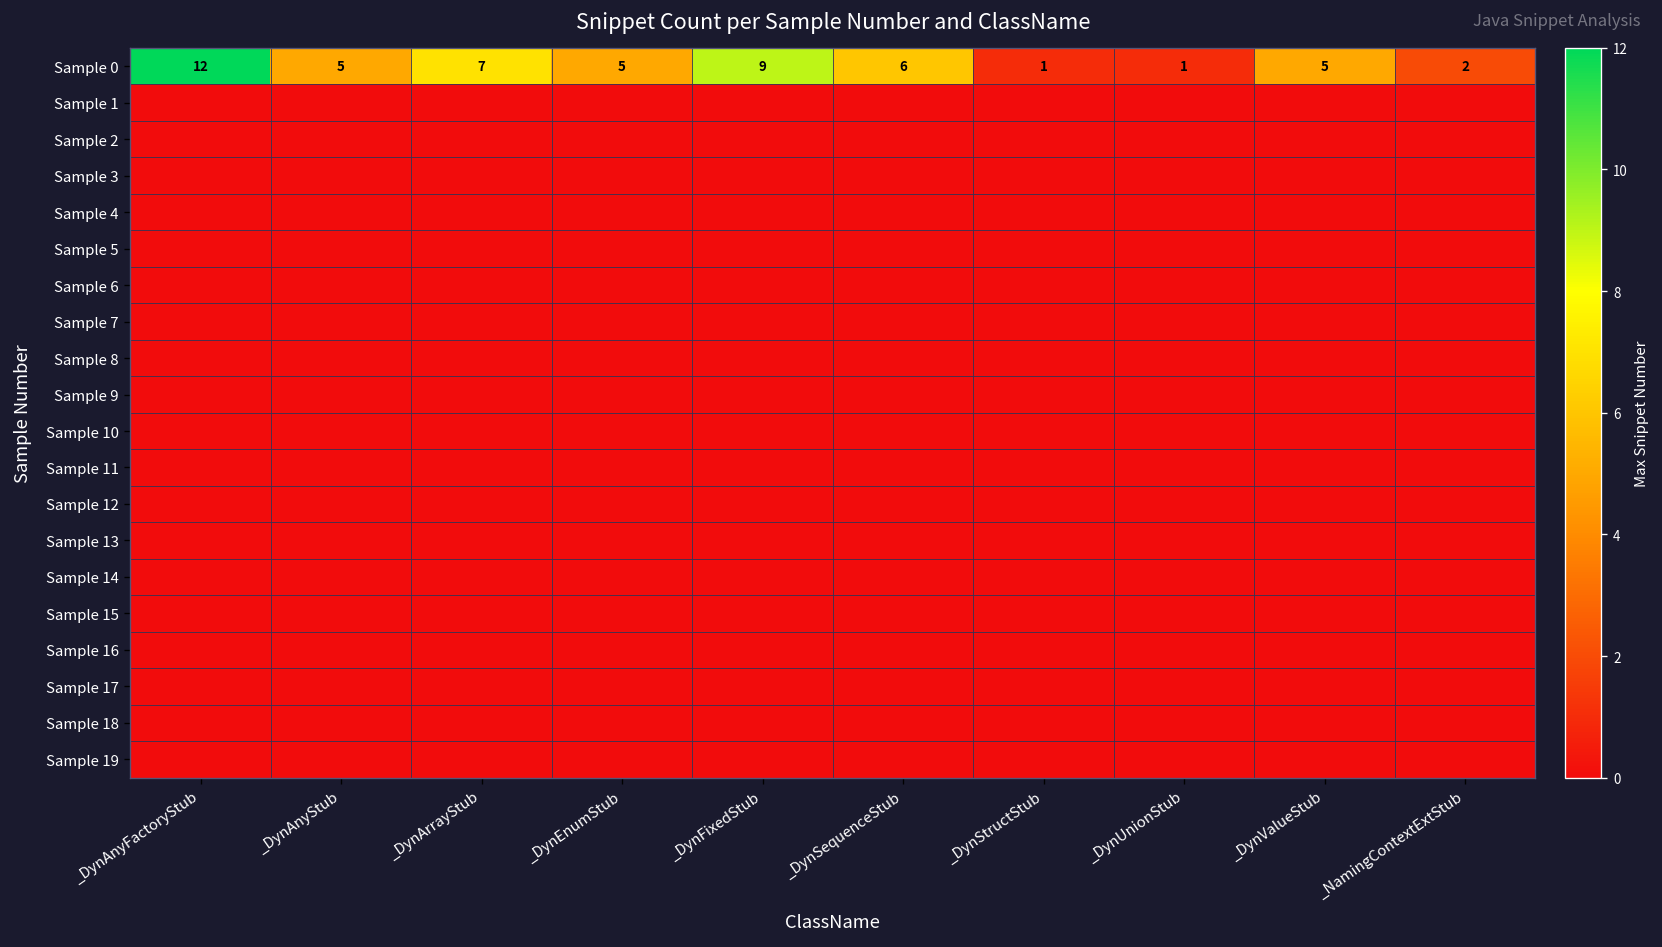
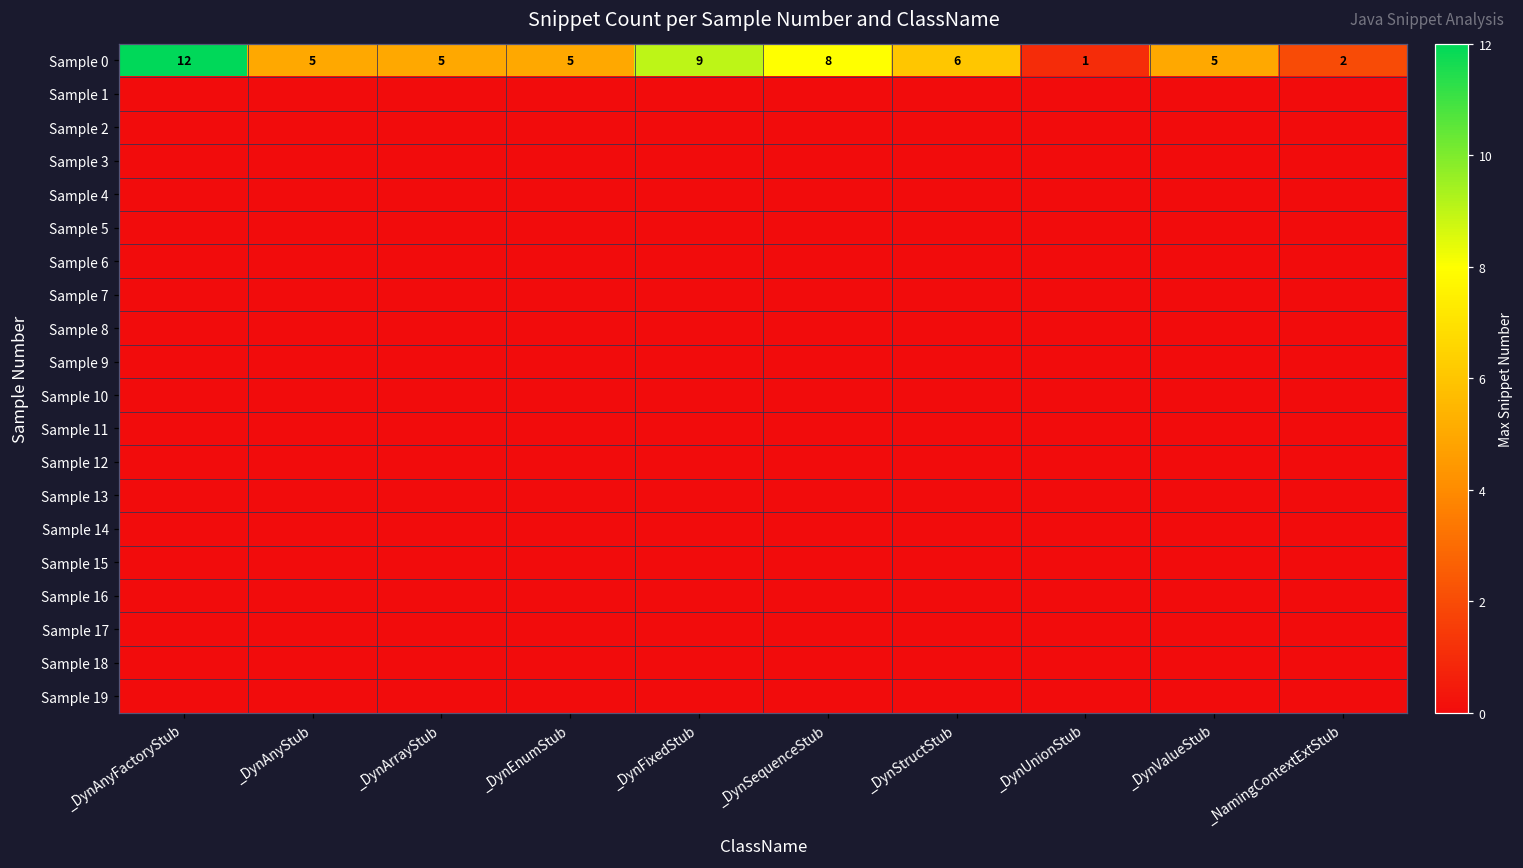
  {
    "Sample 0": {
      "_DynAnyFactoryStub": 12,
      "_DynAnyStub": 5,
-     "_DynArrayStub": 7,
+     "_DynArrayStub": 5,
      "_DynEnumStub": 5,
      "_DynFixedStub": 9,
-     "_DynSequenceStub": 6,
-     "_DynStructStub": 1,
+     "_DynSequenceStub": 8,
+     "_DynStructStub": 6,
      "_DynUnionStub": 1,
      "_DynValueStub": 5,
      "_NamingContextExtStub": 2
    }
  }
